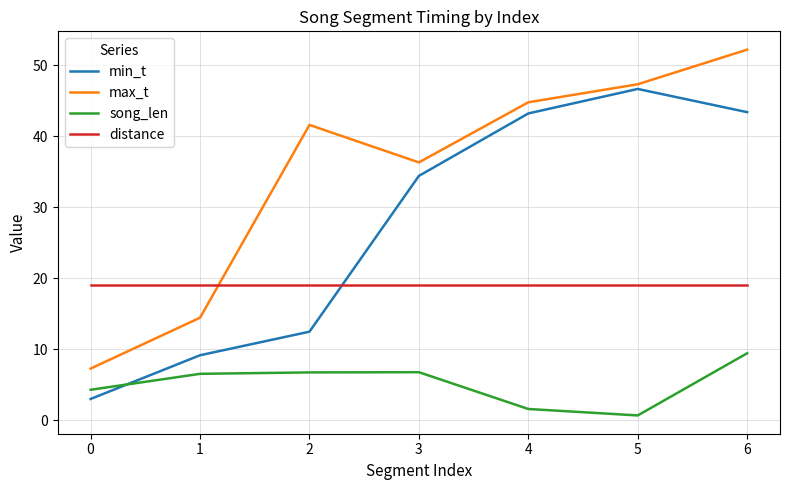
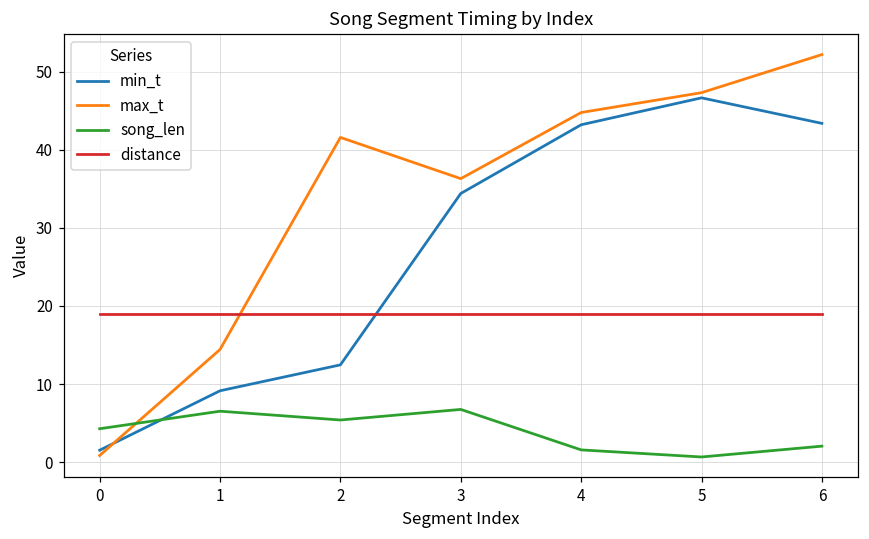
  {
    "min_t": {
-     "0": 3,
+     "0": 2,
      "1": 9,
      "2": 12,
      "3": 34,
      "4": 43,
      "5": 47,
      "6": 43
    },
    "max_t": {
-     "0": 7,
+     "0": 1,
      "1": 14,
      "2": 42,
      "3": 36,
      "4": 45,
      "5": 47,
      "6": 52
    },
    "song_len": {
      "0": 4,
      "1": 7,
-     "2": 7,
+     "2": 5,
      "3": 7,
      "4": 2,
      "5": 1,
-     "6": 9
+     "6": 2
    },
    "distance": {
      "0": 19,
      "1": 19,
      "2": 19,
      "3": 19,
      "4": 19,
      "5": 19,
      "6": 19
    }
  }
